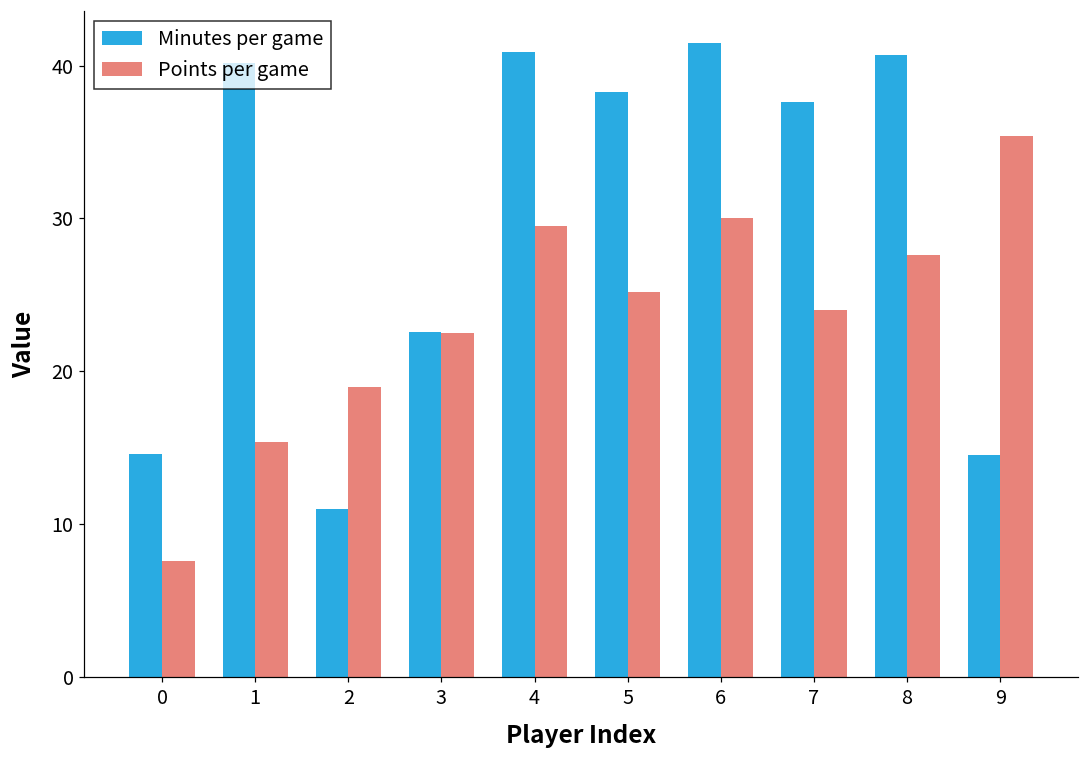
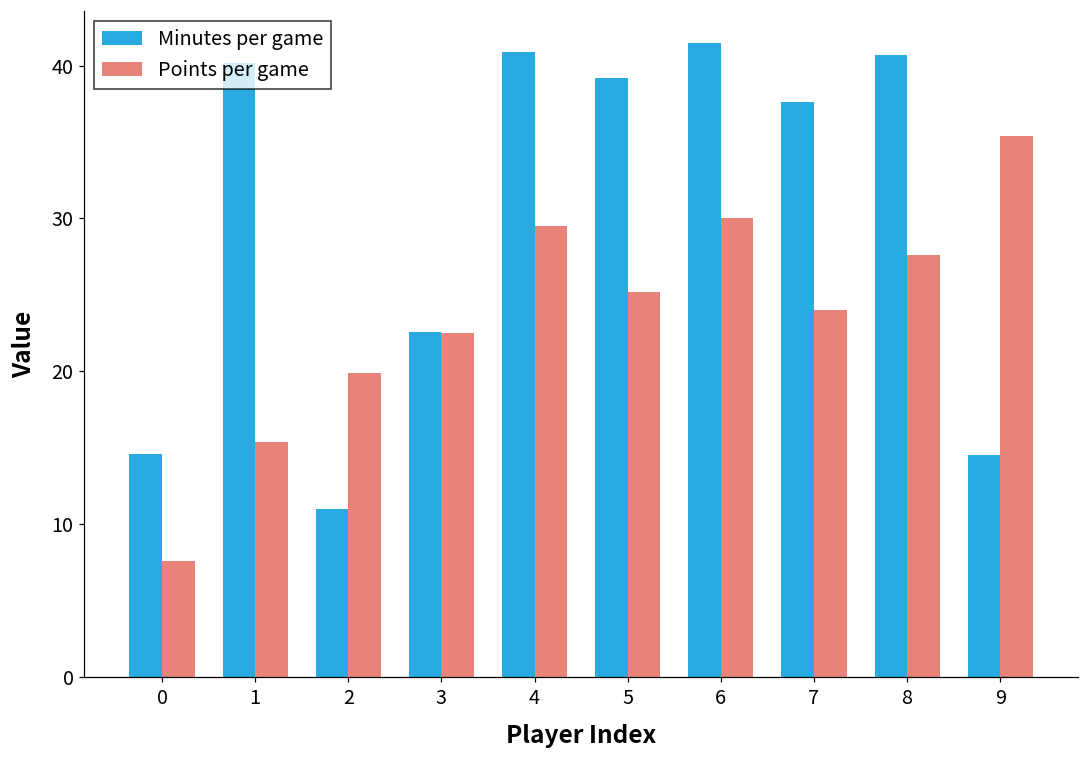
  {
    "Minutes per game": {
      "0": 14.6,
      "2": 11.0,
      "3": 22.6,
      "4": 40.9,
-     "5": 38.3,
+     "5": 39.2,
      "6": 41.5,
      "7": 37.6,
      "8": 40.7,
      "9": 14.5
    },
    "Points per game": {
      "0": 7.6,
      "1": 15.4,
-     "2": 19.0,
+     "2": 19.9,
      "3": 22.5,
      "4": 29.5,
      "5": 25.2,
      "6": 30.0,
      "7": 24.0,
      "8": 27.6,
      "9": 35.4
    }
  }
